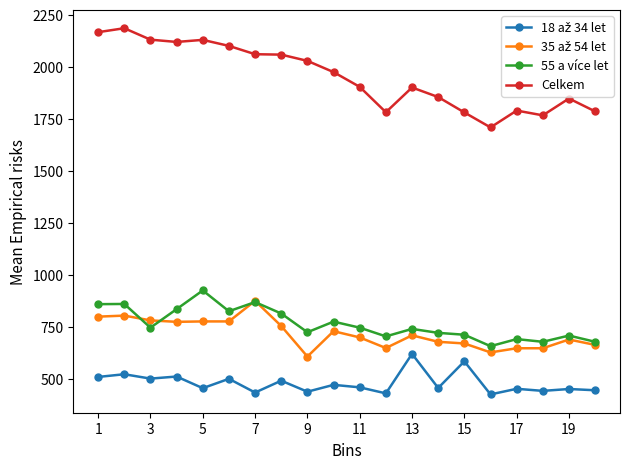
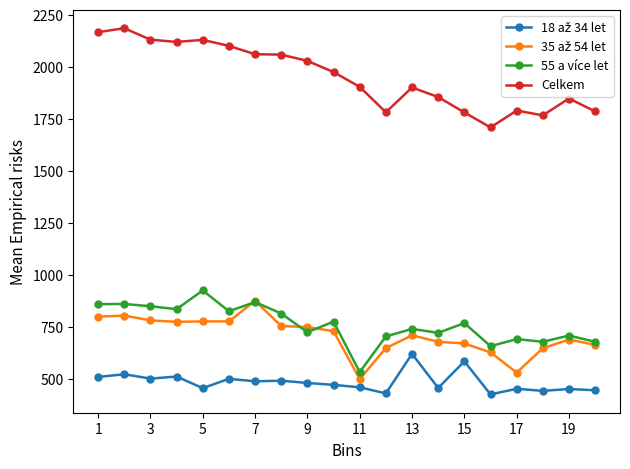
  {
    "18 až 34 let": {
      "1": 510,
      "3": 500,
      "5": 460,
-     "7": 430,
-     "9": 440,
+     "7": 490,
+     "9": 480,
      "11": 460,
      "13": 620,
      "15": 580,
      "17": 450,
      "19": 450
    },
    "35 až 54 let": {
      "1": 800,
      "3": 780,
      "5": 780,
-     "9": 610,
-     "11": 700,
+     "9": 750,
+     "11": 500,
      "13": 710,
      "15": 670,
-     "17": 650,
+     "17": 530,
      "19": 690
    },
    "55 a více let": {
      "1": 860,
-     "3": 750,
+     "3": 850,
      "5": 930,
      "9": 720,
-     "11": 750,
+     "11": 530,
      "13": 740,
-     "15": 710,
+     "15": 770,
      "17": 690,
      "19": 710
    },
    "Celkem": {
      "1": 2170,
      "3": 2130,
      "5": 2130,
      "7": 2060,
      "9": 2030,
      "11": 1900,
      "13": 1900,
      "15": 1780,
      "17": 1790,
      "19": 1850
    }
  }
